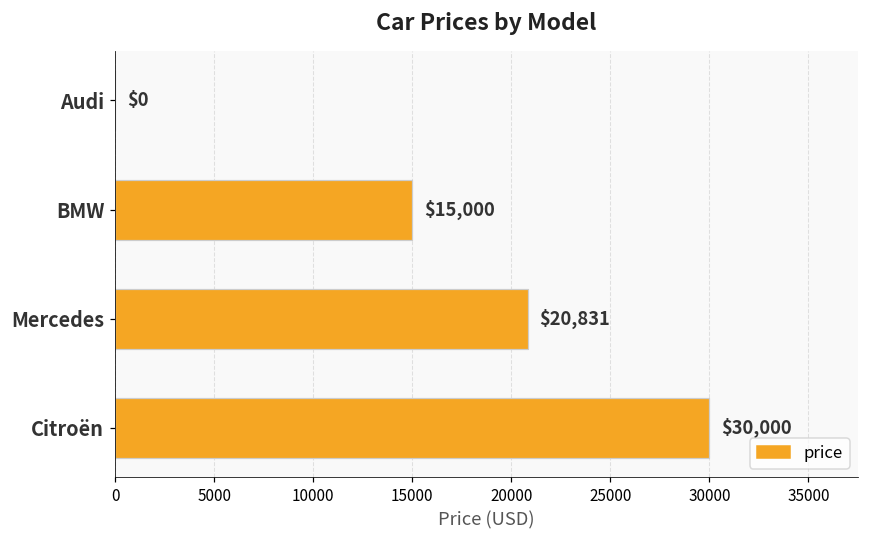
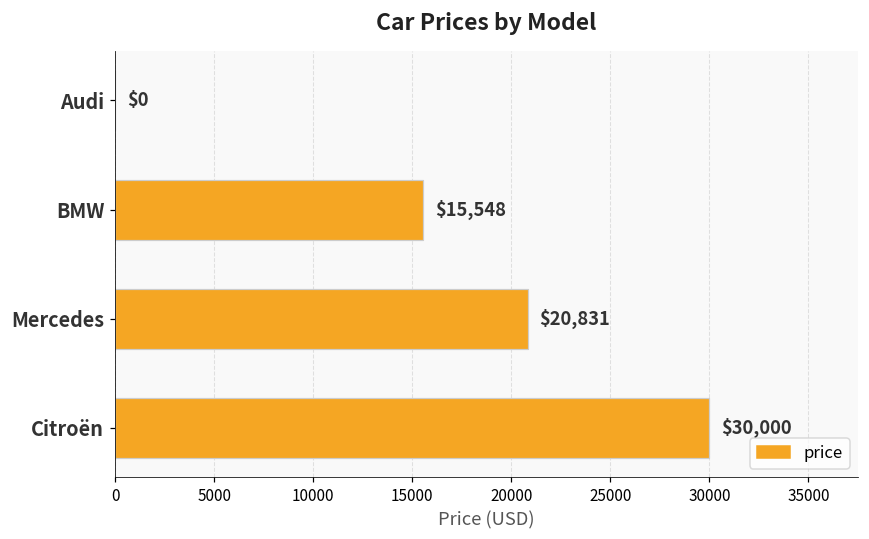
  {
    "Audi": "$0",
-   "BMW": "$15,000",
+   "BMW": "$15,548",
    "Mercedes": "$20,831"
  }
